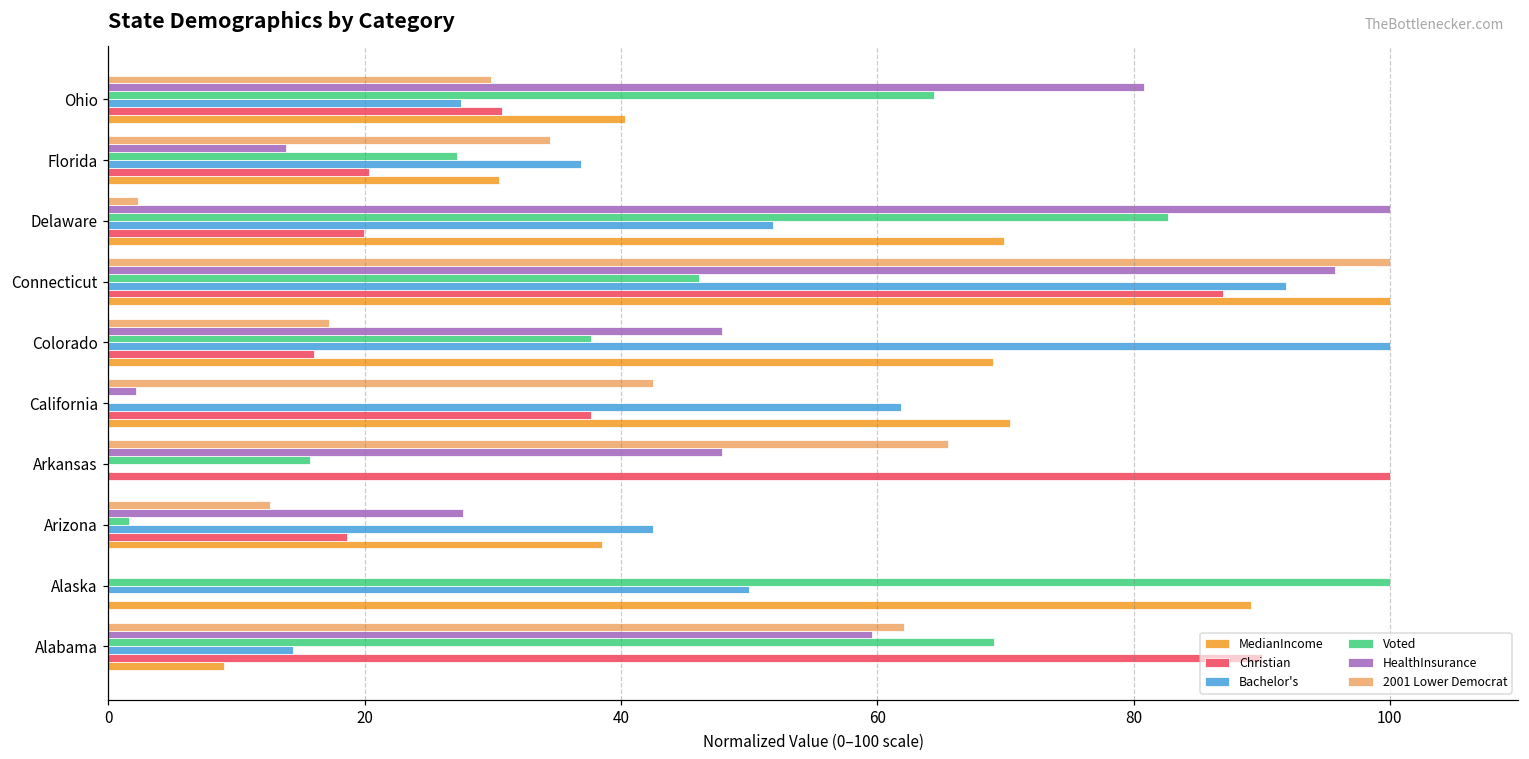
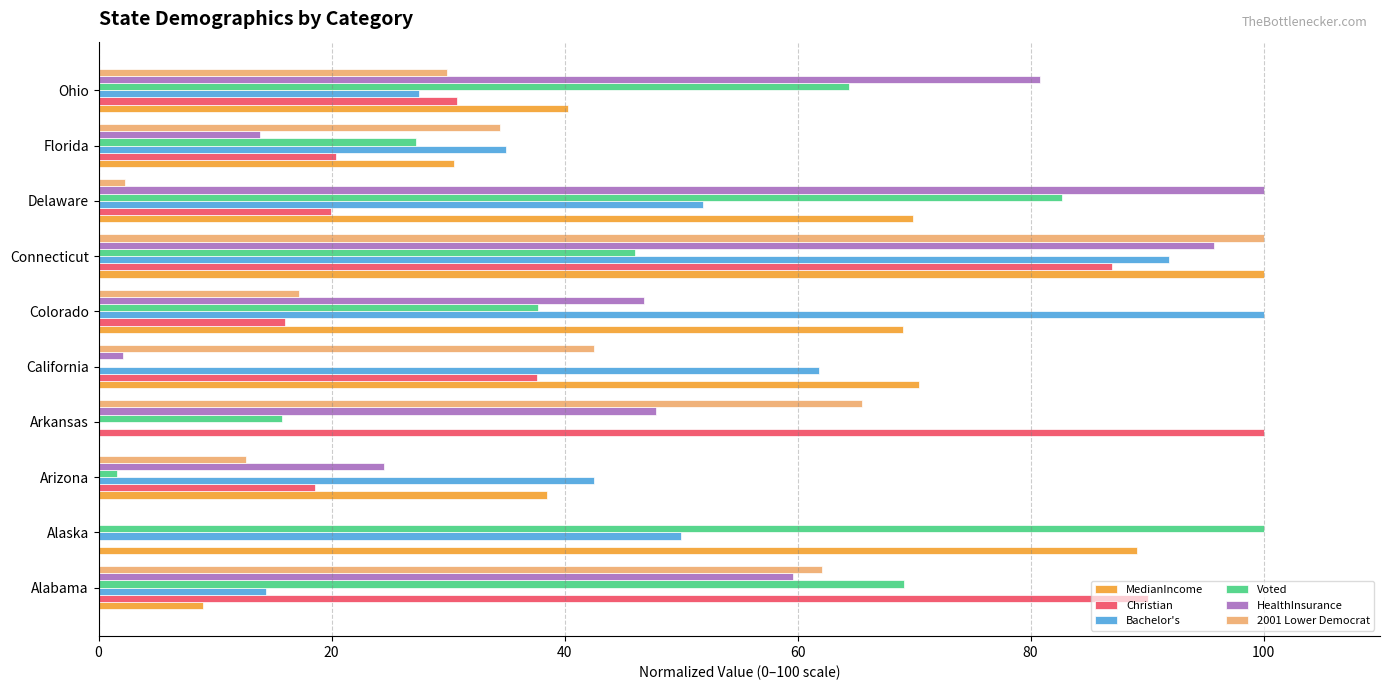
  {
    "Christian": {
      "Ohio": 30.7,
      "Florida": 20.3,
      "Delaware": 19.9,
      "Connecticut": 87.0,
      "Colorado": 16.0,
      "California": 37.7,
      "Arkansas": 100.0,
      "Arizona": 18.6,
      "Alaska": 0.0
    },
    "Bachelor's": {
      "Ohio": 27.5,
-     "Florida": 36.9,
+     "Florida": 35.0,
      "Delaware": 51.9,
      "Connecticut": 91.9,
      "Colorado": 100.0,
      "California": 61.9,
      "Arkansas": 0.0,
      "Arizona": 42.5,
      "Alaska": 50.0,
      "Alabama": 14.4
    },
    "Voted": {
      "Ohio": 64.4,
      "Florida": 27.2,
      "Delaware": 82.7,
      "Connecticut": 46.1,
      "Colorado": 37.7,
      "California": 0.0,
      "Arkansas": 15.7,
      "Arizona": 1.6,
      "Alaska": 100.0,
      "Alabama": 69.1
    },
    "HealthInsurance": {
      "Ohio": 80.9,
      "Florida": 13.8,
      "Delaware": 100.0,
      "Connecticut": 95.7,
-     "Colorado": 47.9,
+     "Colorado": 46.8,
      "California": 2.1,
      "Arkansas": 47.9,
-     "Arizona": 27.7,
+     "Arizona": 24.5,
      "Alaska": 0.0,
      "Alabama": 59.6
    }
  }
